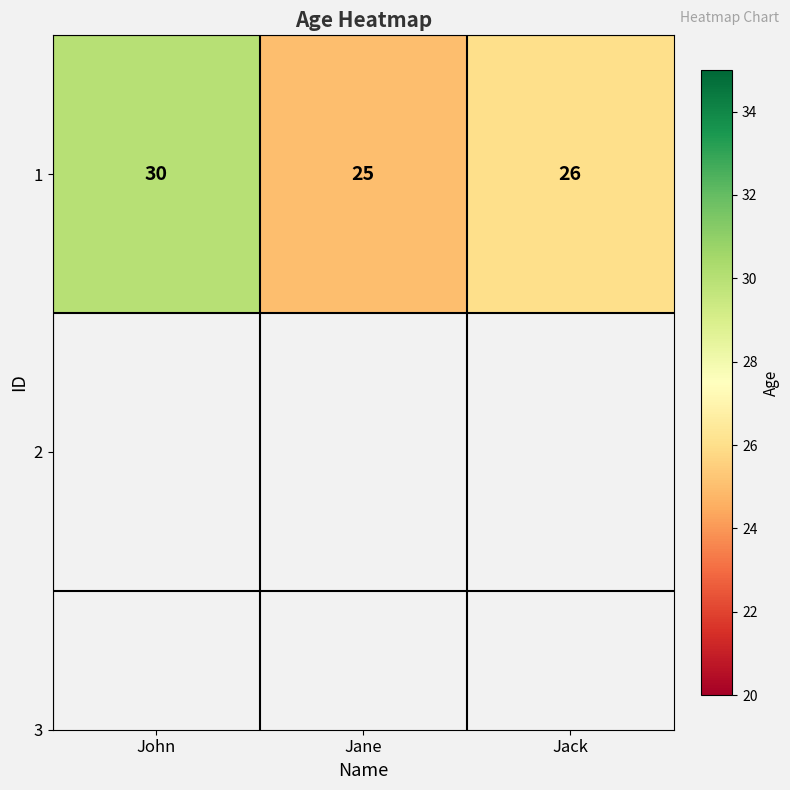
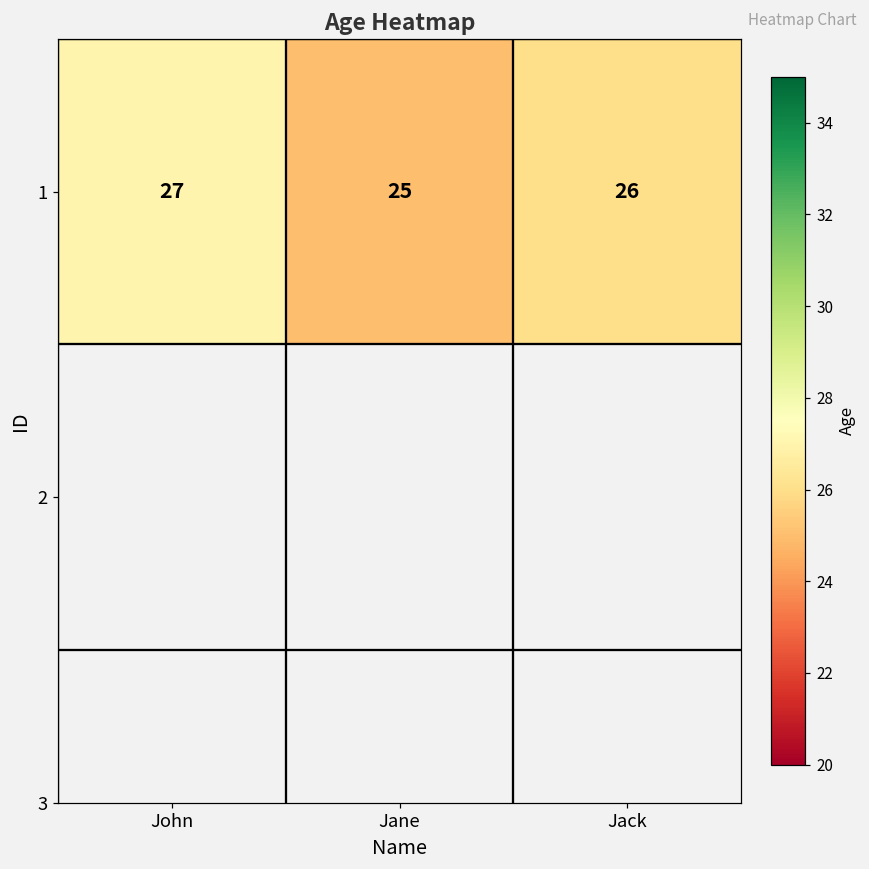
  {
    "1": {
-     "John": 30,
+     "John": 27,
      "Jane": 25,
      "Jack": 26
    }
  }
